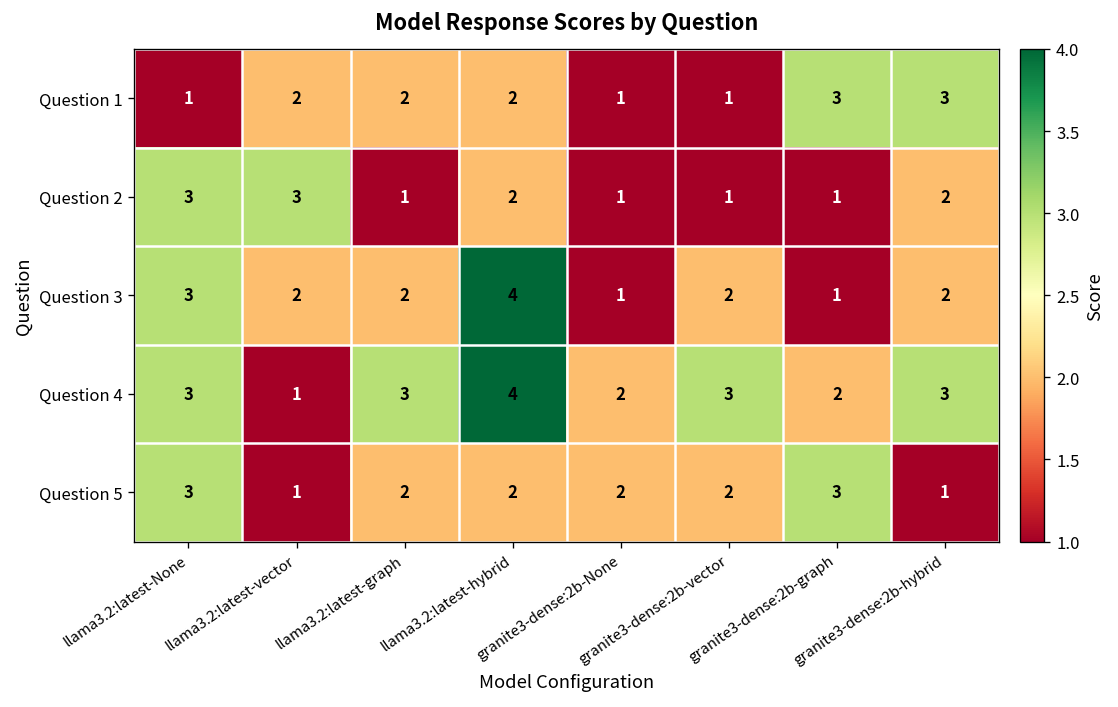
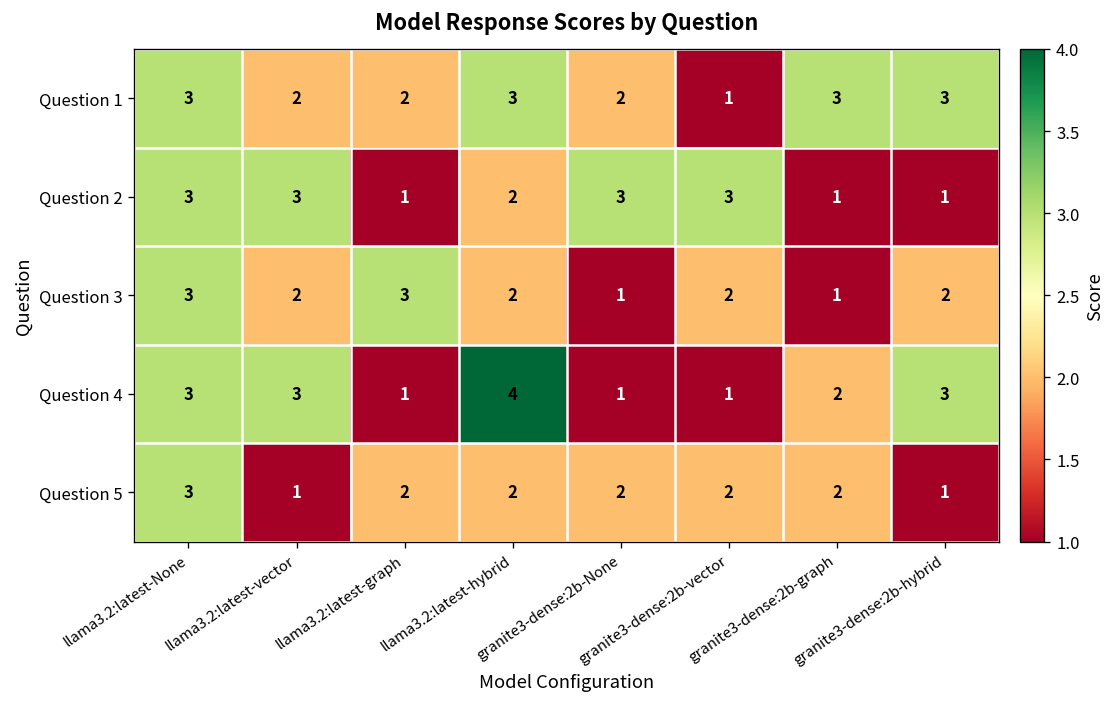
  {
    "Question 1": {
-     "llama3.2:latest-None": 1,
+     "llama3.2:latest-None": 3,
      "llama3.2:latest-vector": 2,
      "llama3.2:latest-graph": 2,
-     "llama3.2:latest-hybrid": 2,
-     "granite3-dense:2b-None": 1,
+     "llama3.2:latest-hybrid": 3,
+     "granite3-dense:2b-None": 2,
      "granite3-dense:2b-vector": 1,
      "granite3-dense:2b-graph": 3,
      "granite3-dense:2b-hybrid": 3
    },
    "Question 2": {
      "llama3.2:latest-None": 3,
      "llama3.2:latest-vector": 3,
      "llama3.2:latest-graph": 1,
      "llama3.2:latest-hybrid": 2,
-     "granite3-dense:2b-None": 1,
-     "granite3-dense:2b-vector": 1,
+     "granite3-dense:2b-None": 3,
+     "granite3-dense:2b-vector": 3,
      "granite3-dense:2b-graph": 1,
-     "granite3-dense:2b-hybrid": 2
+     "granite3-dense:2b-hybrid": 1
    },
    "Question 3": {
      "llama3.2:latest-None": 3,
      "llama3.2:latest-vector": 2,
-     "llama3.2:latest-graph": 2,
-     "llama3.2:latest-hybrid": 4,
+     "llama3.2:latest-graph": 3,
+     "llama3.2:latest-hybrid": 2,
      "granite3-dense:2b-None": 1,
      "granite3-dense:2b-vector": 2,
      "granite3-dense:2b-graph": 1,
      "granite3-dense:2b-hybrid": 2
    },
    "Question 4": {
      "llama3.2:latest-None": 3,
-     "llama3.2:latest-vector": 1,
-     "llama3.2:latest-graph": 3,
+     "llama3.2:latest-vector": 3,
+     "llama3.2:latest-graph": 1,
      "llama3.2:latest-hybrid": 4,
-     "granite3-dense:2b-None": 2,
-     "granite3-dense:2b-vector": 3,
+     "granite3-dense:2b-None": 1,
+     "granite3-dense:2b-vector": 1,
      "granite3-dense:2b-graph": 2,
      "granite3-dense:2b-hybrid": 3
    },
    "Question 5": {
      "llama3.2:latest-None": 3,
      "llama3.2:latest-vector": 1,
      "llama3.2:latest-graph": 2,
      "llama3.2:latest-hybrid": 2,
      "granite3-dense:2b-None": 2,
      "granite3-dense:2b-vector": 2,
-     "granite3-dense:2b-graph": 3,
+     "granite3-dense:2b-graph": 2,
      "granite3-dense:2b-hybrid": 1
    }
  }
